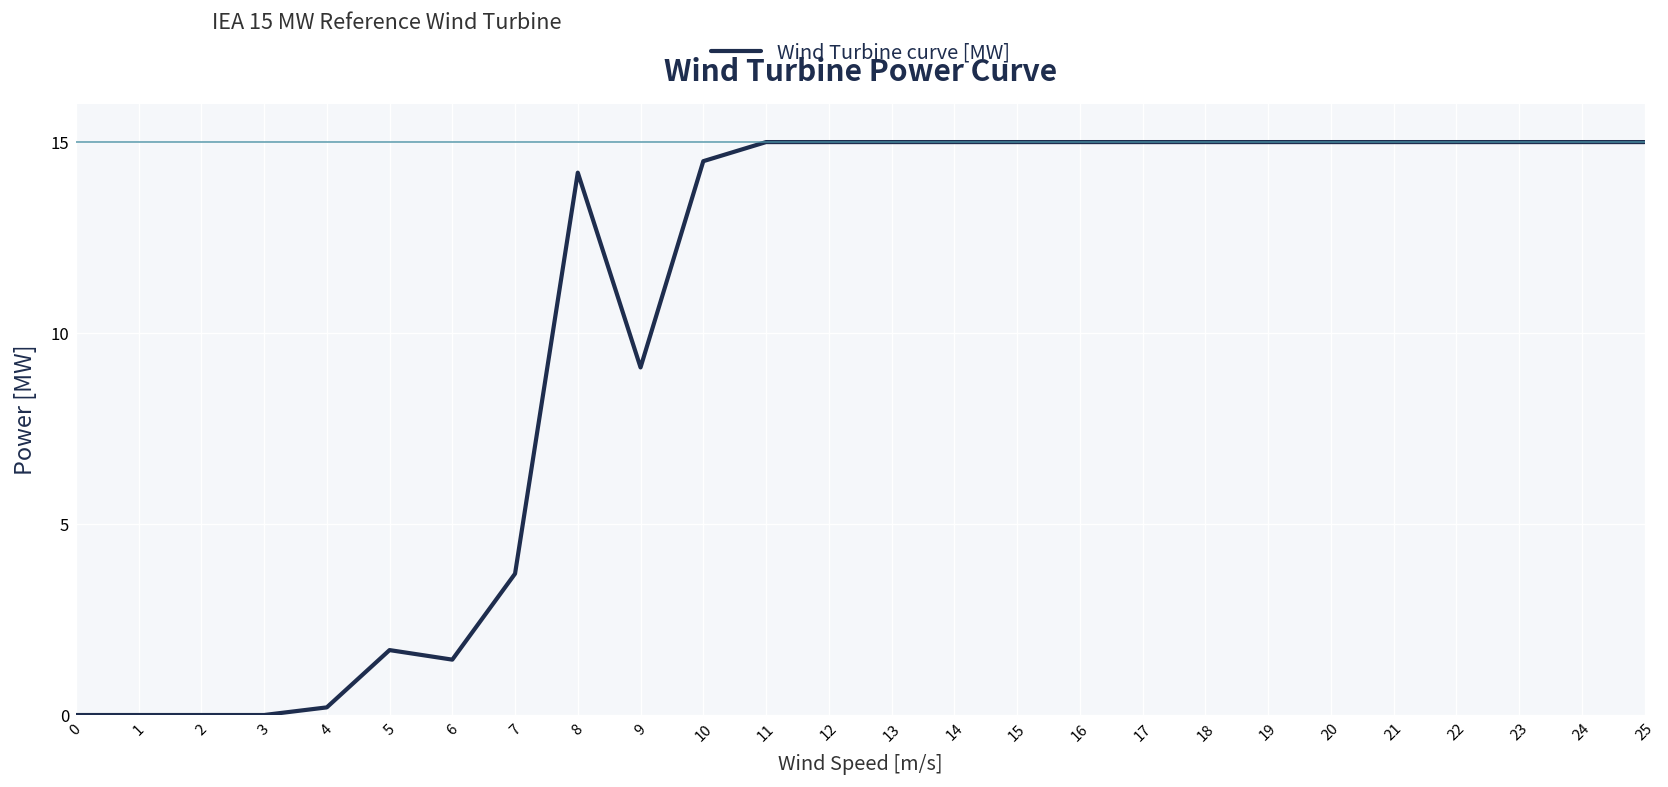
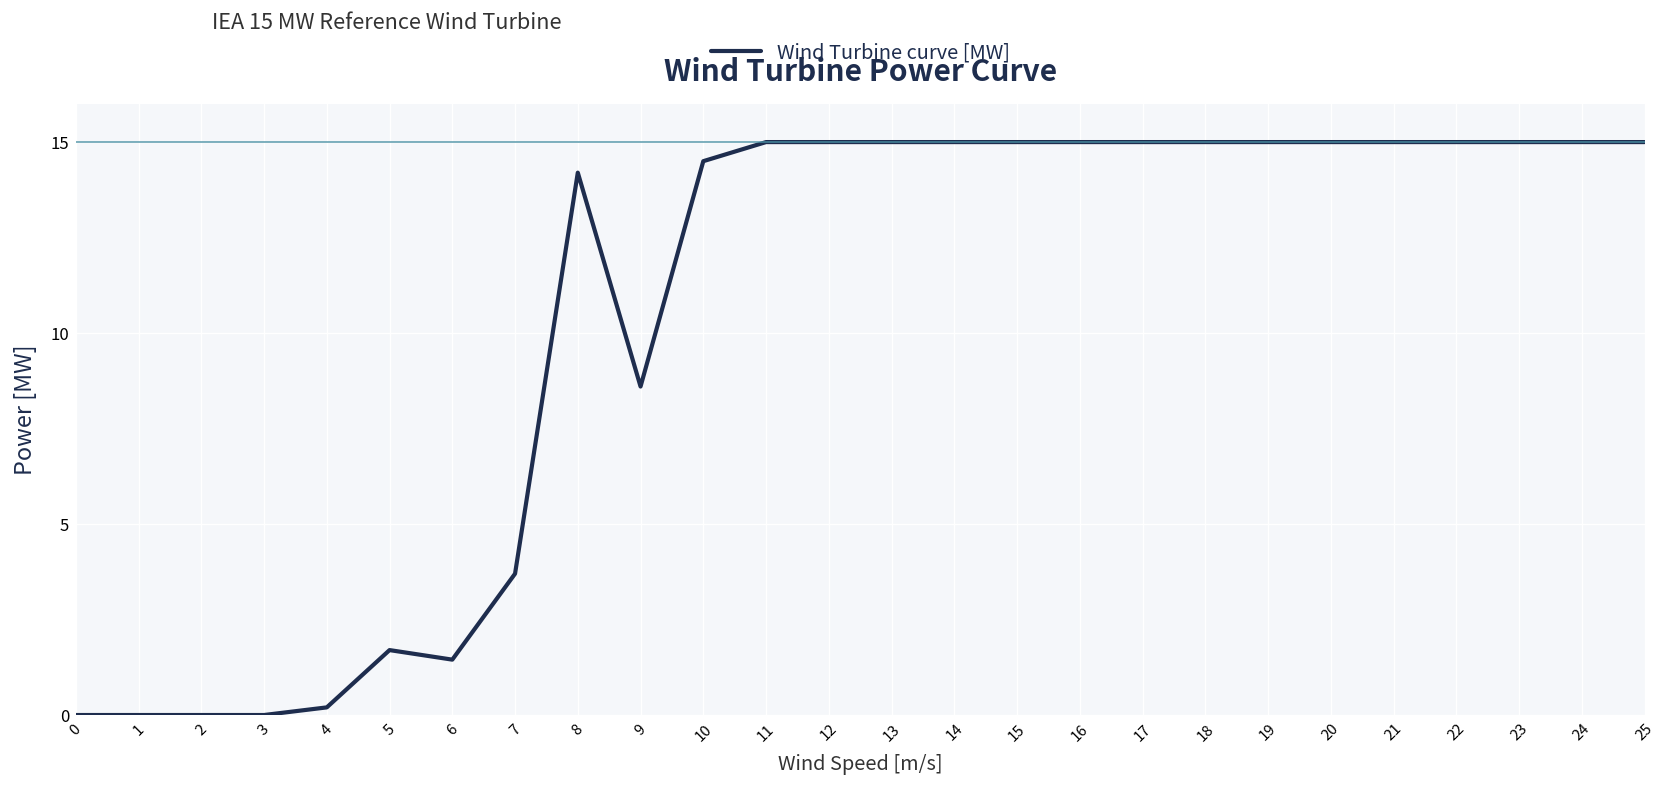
  {
    "0": 0.0,
    "1": 0.0,
    "2": 0.0,
    "3": 0.0,
    "4": 0.2,
    "5": 1.7,
    "6": 1.5,
    "7": 3.7,
    "8": 14.2,
-   "9": 9.1,
+   "9": 8.6,
    "10": 14.5,
    "11": 15.0,
    "12": 15.0,
    "13": 15.0,
    "14": 15.0,
    "15": 15.0,
    "16": 15.0,
    "17": 15.0,
    "18": 15.0,
    "19": 15.0,
    "20": 15.0,
    "21": 15.0,
    "22": 15.0,
    "23": 15.0,
    "24": 15.0,
    "25": 15.0
  }
